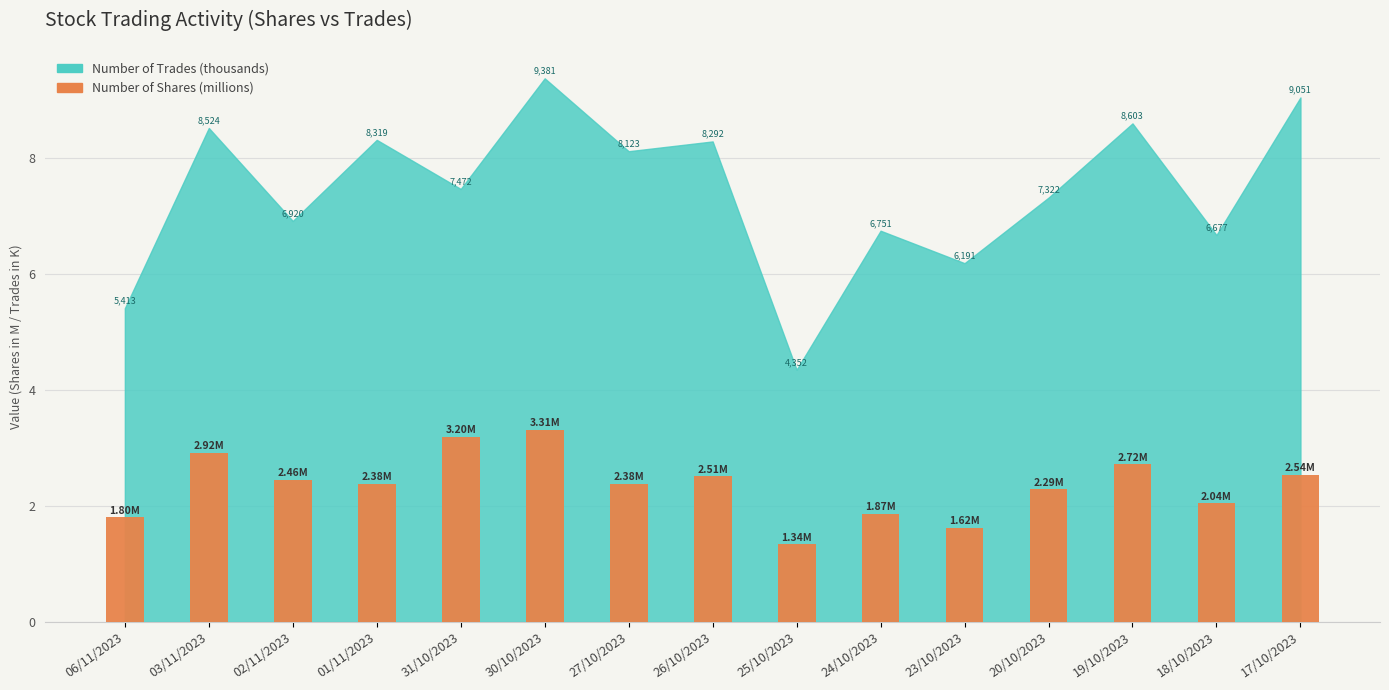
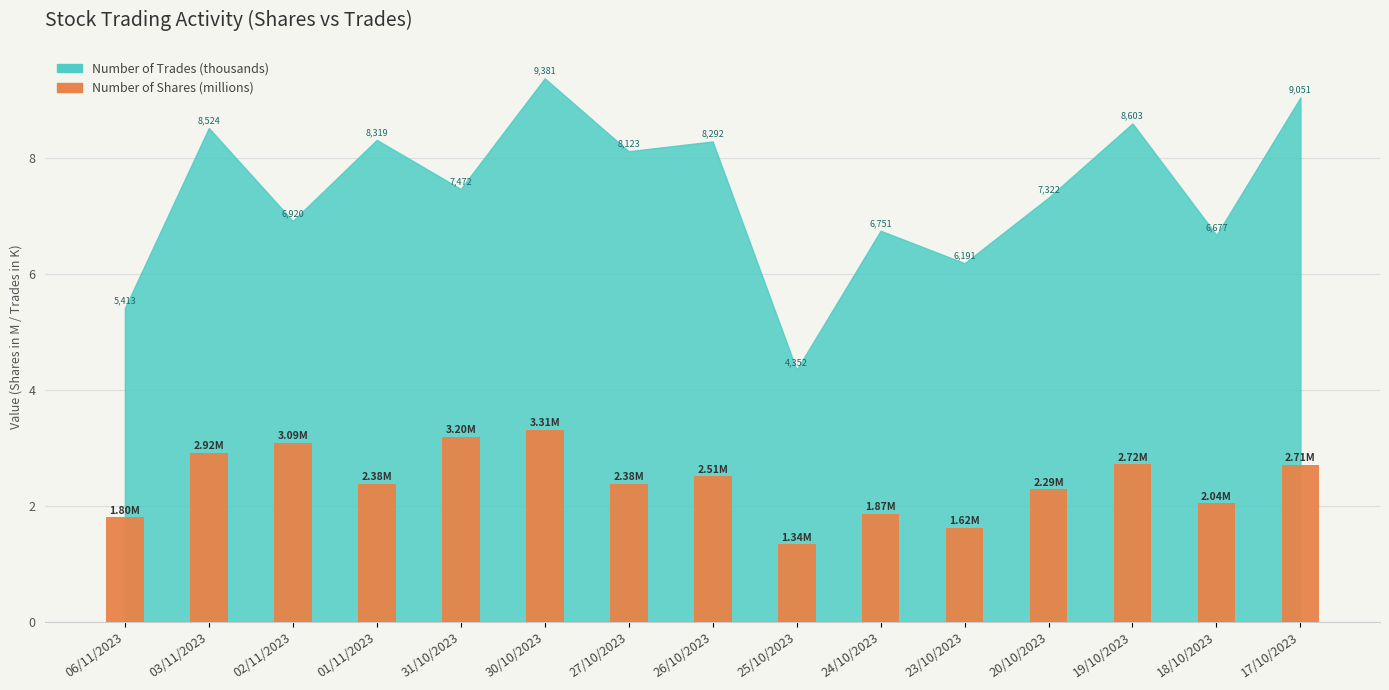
  {
    "Number of Shares (millions)": {
      "06/11/2023": "1.80M",
      "03/11/2023": "2.92M",
-     "02/11/2023": "2.46M",
+     "02/11/2023": "3.09M",
      "01/11/2023": "2.38M",
      "31/10/2023": "3.20M",
      "30/10/2023": "3.31M",
      "27/10/2023": "2.38M",
      "26/10/2023": "2.51M",
      "25/10/2023": "1.34M",
      "24/10/2023": "1.87M",
      "23/10/2023": "1.62M",
      "20/10/2023": "2.29M",
      "19/10/2023": "2.72M",
      "18/10/2023": "2.04M",
-     "17/10/2023": "2.54M"
+     "17/10/2023": "2.71M"
    }
  }
